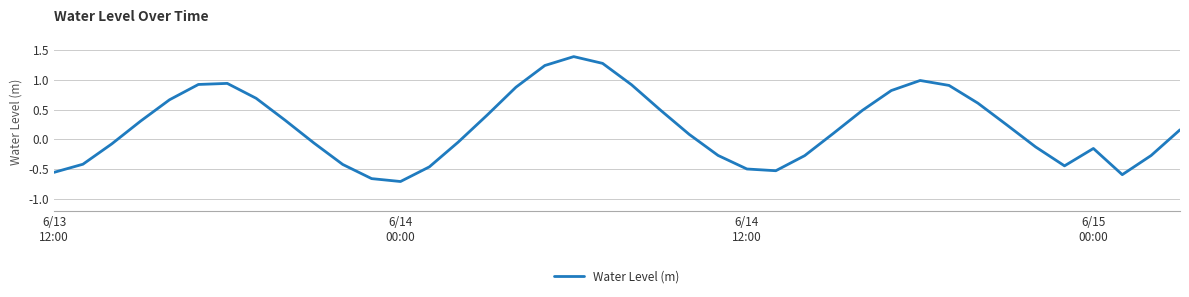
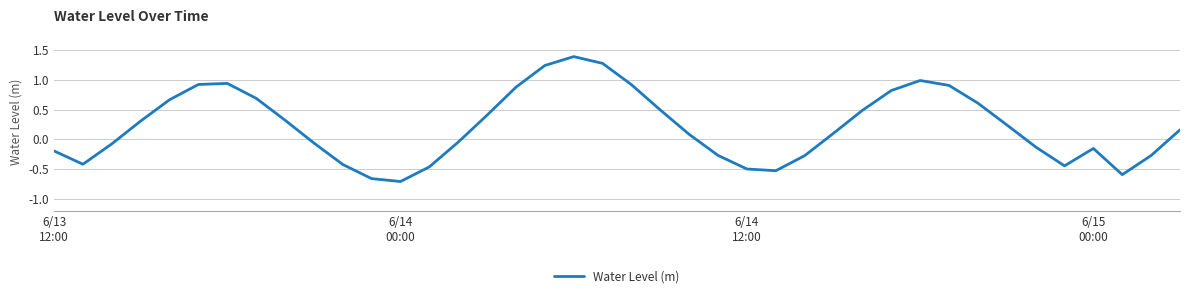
  {
-   "6/13 12:00": -0.6,
+   "6/13 12:00": -0.2,
    "6/14 00:00": -0.7,
    "6/14 12:00": -0.5,
    "6/15 00:00": -0.2
  }
